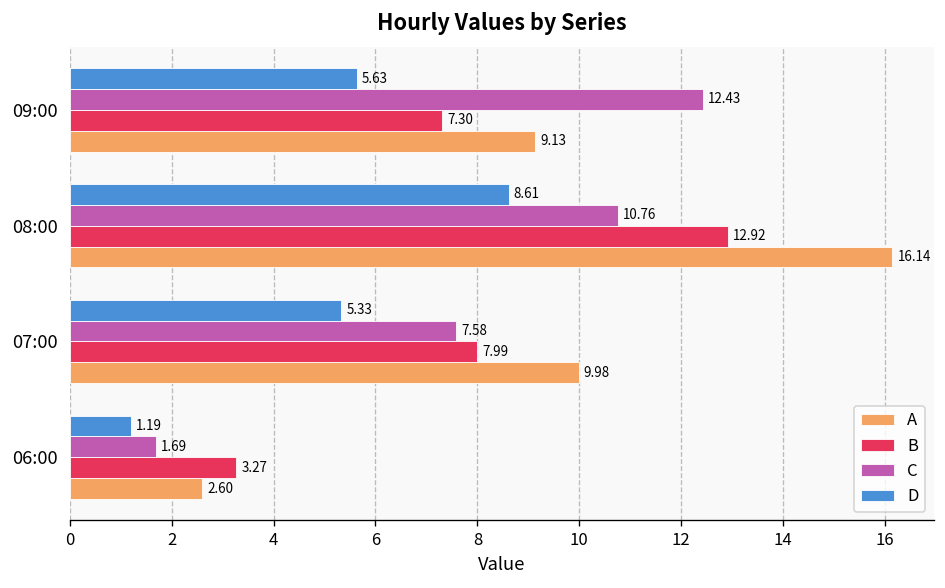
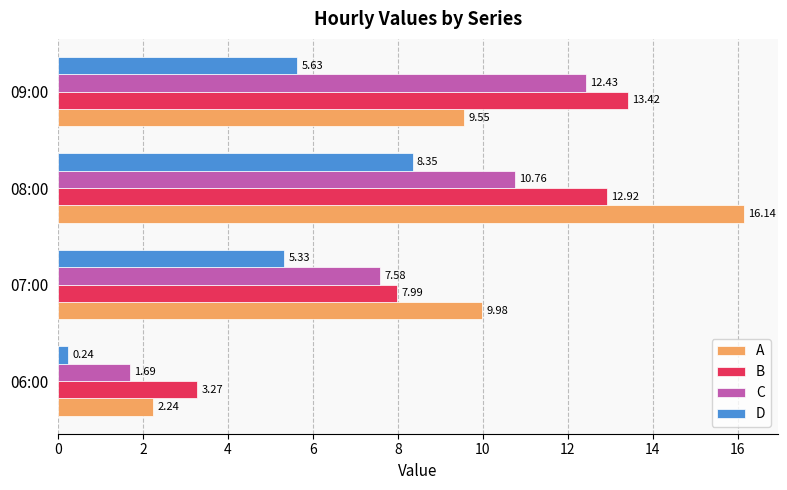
  {
    "A": {
-     "09:00": 9.13,
+     "09:00": 9.55,
      "08:00": 16.14,
      "07:00": 9.98,
-     "06:00": 2.60
+     "06:00": 2.24
    },
    "B": {
-     "09:00": 7.30,
+     "09:00": 13.42,
      "08:00": 12.92,
      "07:00": 7.99,
      "06:00": 3.27
    },
    "C": {
      "09:00": 12.43,
      "08:00": 10.76,
      "07:00": 7.58,
      "06:00": 1.69
    },
    "D": {
      "09:00": 5.63,
-     "08:00": 8.61,
+     "08:00": 8.35,
      "07:00": 5.33,
-     "06:00": 1.19
+     "06:00": 0.24
    }
  }
